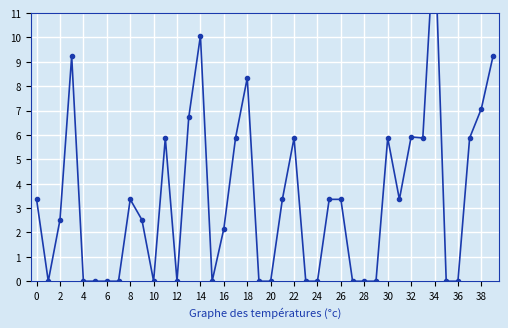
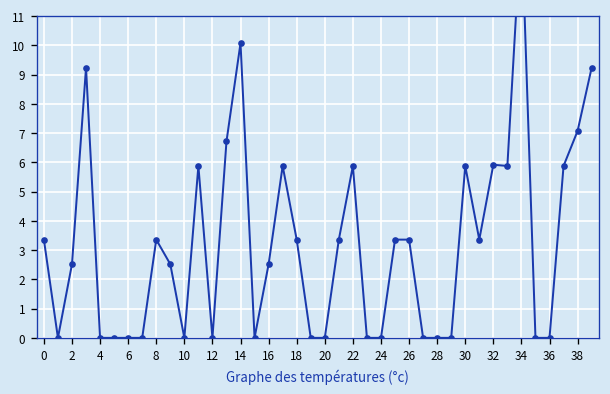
  {
    "0": 3.4,
    "2": 2.5,
    "4": 0.0,
    "6": 0.0,
    "8": 3.4,
    "10": 0.0,
    "12": 0.0,
    "14": 10.1,
-   "16": 2.2,
-   "18": 8.3,
+   "16": 2.5,
+   "18": 3.4,
    "20": 0.0,
    "22": 5.9,
    "24": 0.0,
    "26": 3.4,
    "28": 0.0,
    "30": 5.9,
    "32": 5.9,
    "36": 0.0,
    "38": 7.1
  }
